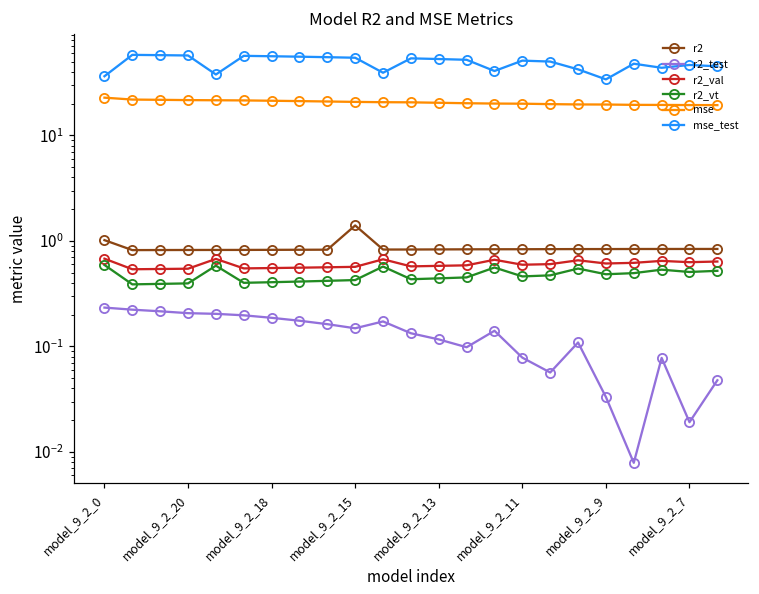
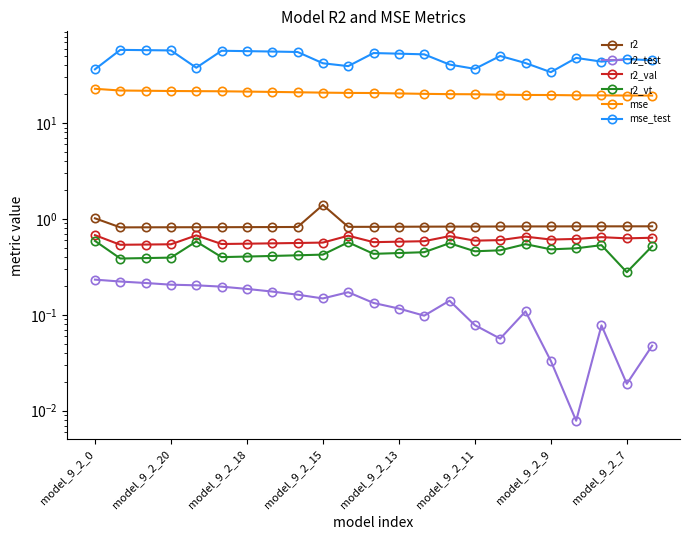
  {
    "r2": {
      "model_9_2_0": 1.0,
      "model_9_2_20": 0.8,
      "model_9_2_18": 0.8,
      "model_9_2_15": 1.4,
      "model_9_2_13": 0.8,
      "model_9_2_11": 0.8,
      "model_9_2_9": 0.8,
      "model_9_2_7": 0.8
    },
    "r2_test": {
      "model_9_2_0": 0.23,
      "model_9_2_20": 0.21,
      "model_9_2_18": 0.19,
      "model_9_2_15": 0.15,
      "model_9_2_13": 0.12,
      "model_9_2_11": 0.08,
      "model_9_2_9": 0.033,
      "model_9_2_7": 0.02
    },
    "r2_val": {
      "model_9_2_0": 0.7,
      "model_9_2_20": 0.5,
      "model_9_2_18": 0.6,
      "model_9_2_15": 0.6,
      "model_9_2_13": 0.6,
      "model_9_2_11": 0.6,
      "model_9_2_9": 0.6,
      "model_9_2_7": 0.6
    },
    "r2_vt": {
      "model_9_2_0": 0.6,
      "model_9_2_20": 0.40,
      "model_9_2_18": 0.41,
      "model_9_2_15": 0.4,
      "model_9_2_13": 0.4,
      "model_9_2_11": 0.5,
      "model_9_2_9": 0.5,
-     "model_9_2_7": 0.5
+     "model_9_2_7": 0.28
    },
    "mse": {
      "model_9_2_0": 23,
      "model_9_2_20": 22,
      "model_9_2_18": 21,
      "model_9_2_15": 21,
      "model_9_2_13": 20,
      "model_9_2_11": 20,
      "model_9_2_9": 20,
      "model_9_2_7": 19
    },
    "mse_test": {
      "model_9_2_0": 36,
      "model_9_2_20": 60,
      "model_9_2_18": 60,
-     "model_9_2_15": 50,
+     "model_9_2_15": 40,
      "model_9_2_13": 50,
-     "model_9_2_11": 50,
+     "model_9_2_11": 37,
      "model_9_2_9": 34,
      "model_9_2_7": 50
    }
  }
